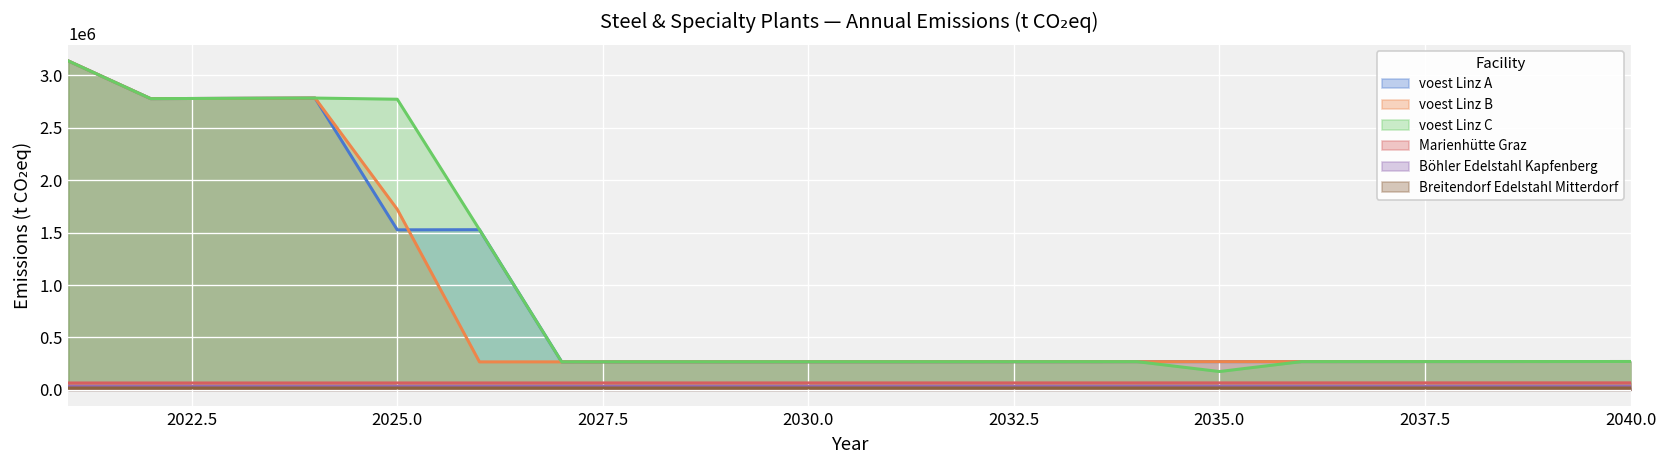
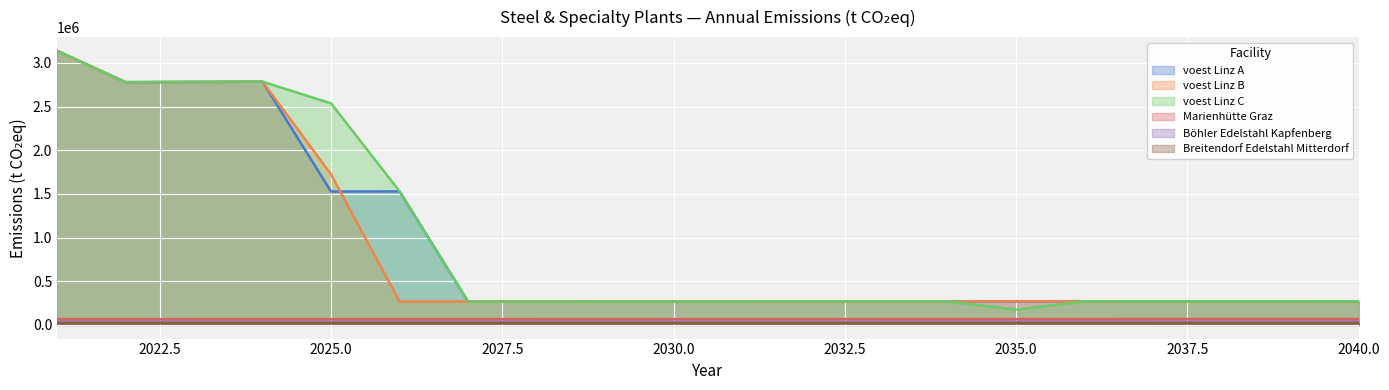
  {
    "voest Linz C": {
-     "2025.0": 2800000,
+     "2025.0": 2500000,
      "2035.0": 200000
    }
  }
